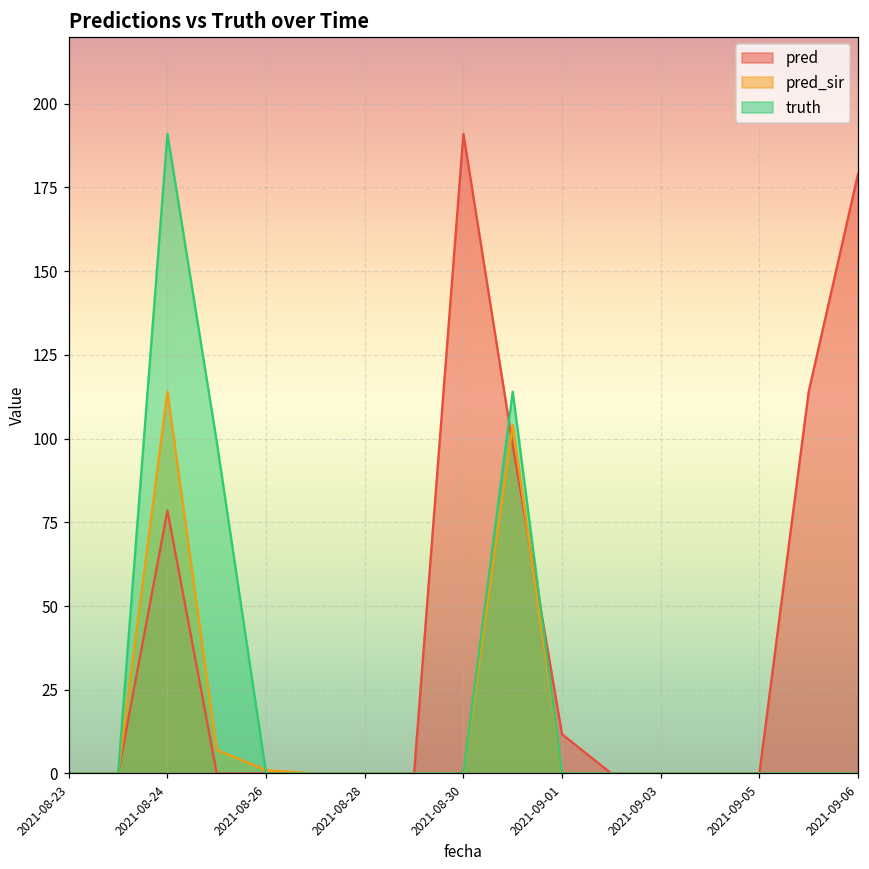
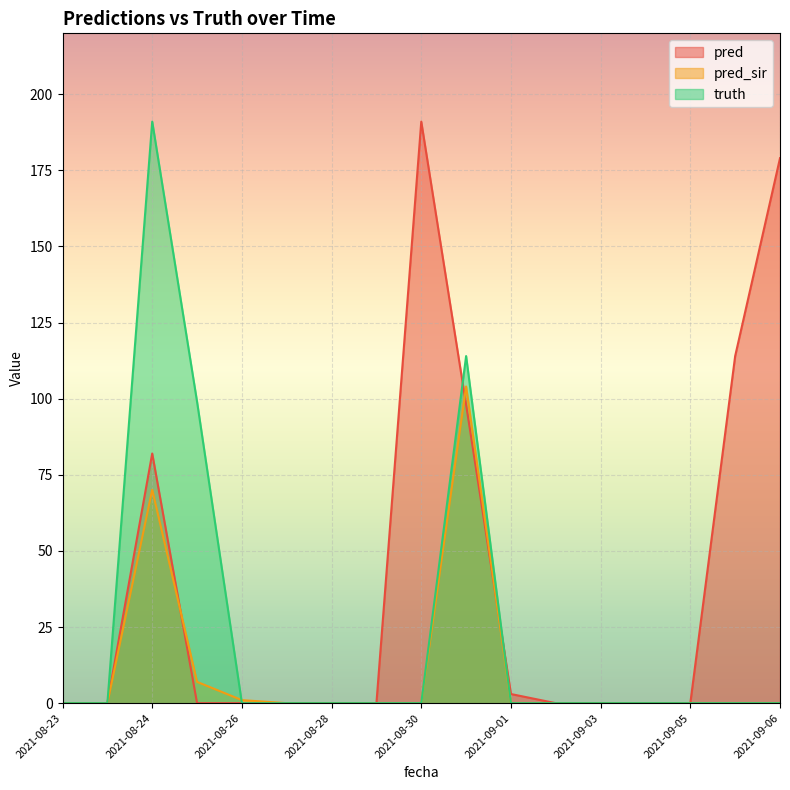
  {
    "pred": {
-     "2021-08-24": 79,
+     "2021-08-24": 82,
      "2021-08-30": 191,
-     "2021-09-01": 12
+     "2021-09-01": 3
    },
    "pred_sir": {
-     "2021-08-24": 114,
+     "2021-08-24": 70,
      "2021-08-26": 1
    },
    "truth": {
      "2021-08-24": 191
    }
  }
